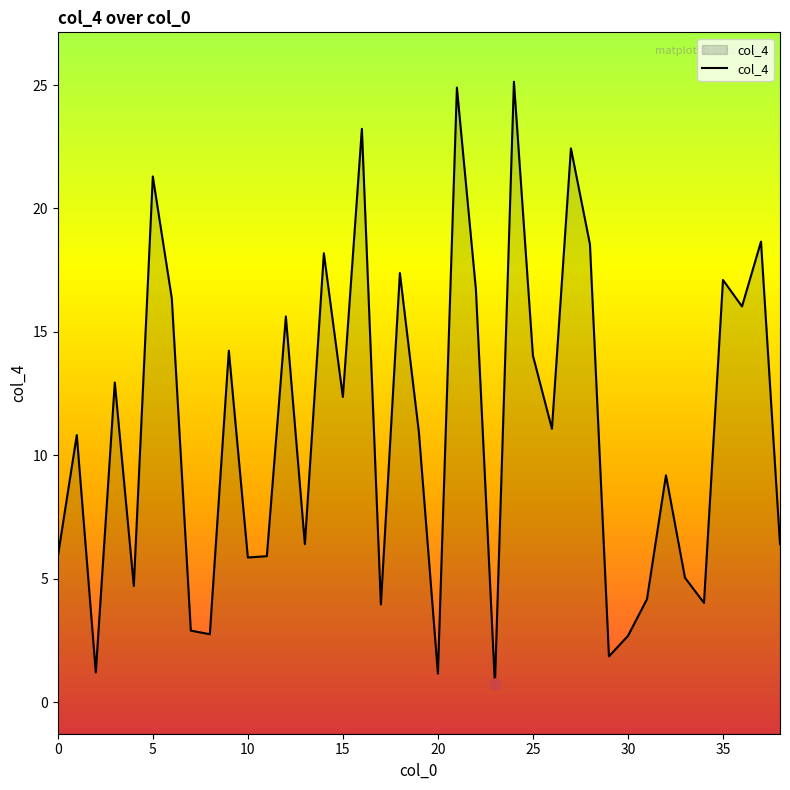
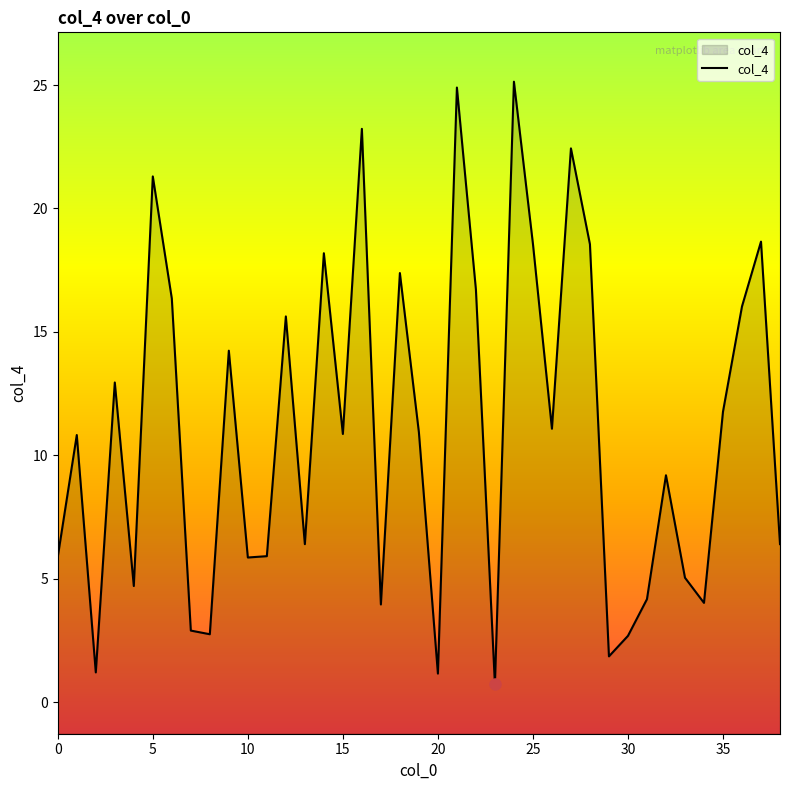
  {
    "col_4": {
      "0": 5.9,
      "5": 21.3,
      "10": 5.9,
-     "15": 12.4,
+     "15": 10.9,
      "20": 1.2,
-     "25": 14.0,
+     "25": 18.6,
      "30": 2.7,
-     "35": 17.1
+     "35": 11.8
    }
  }
